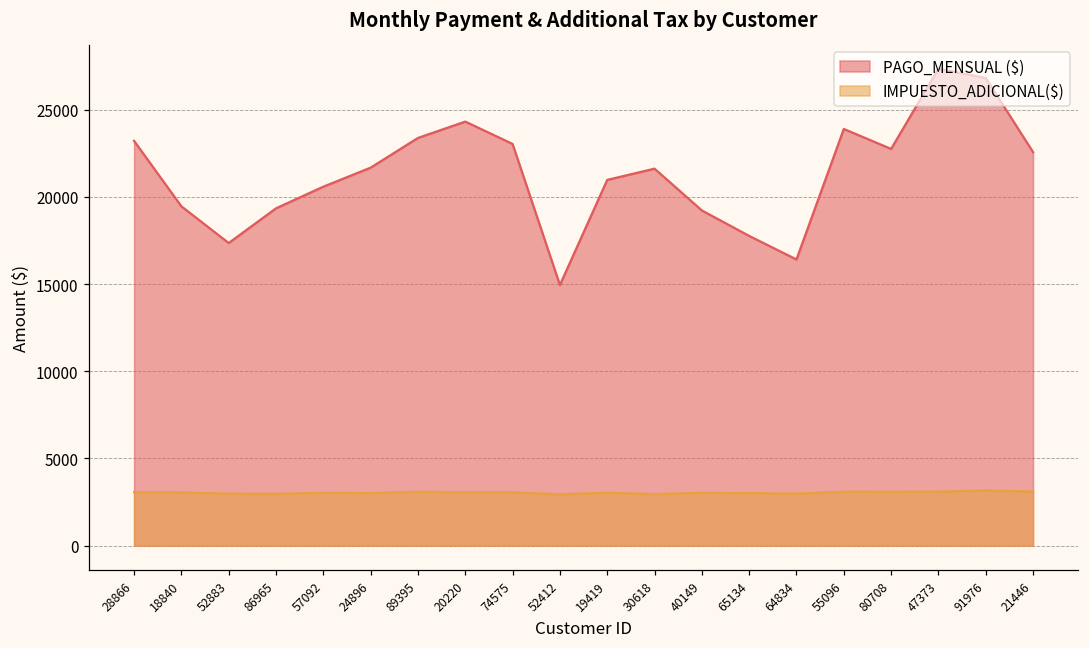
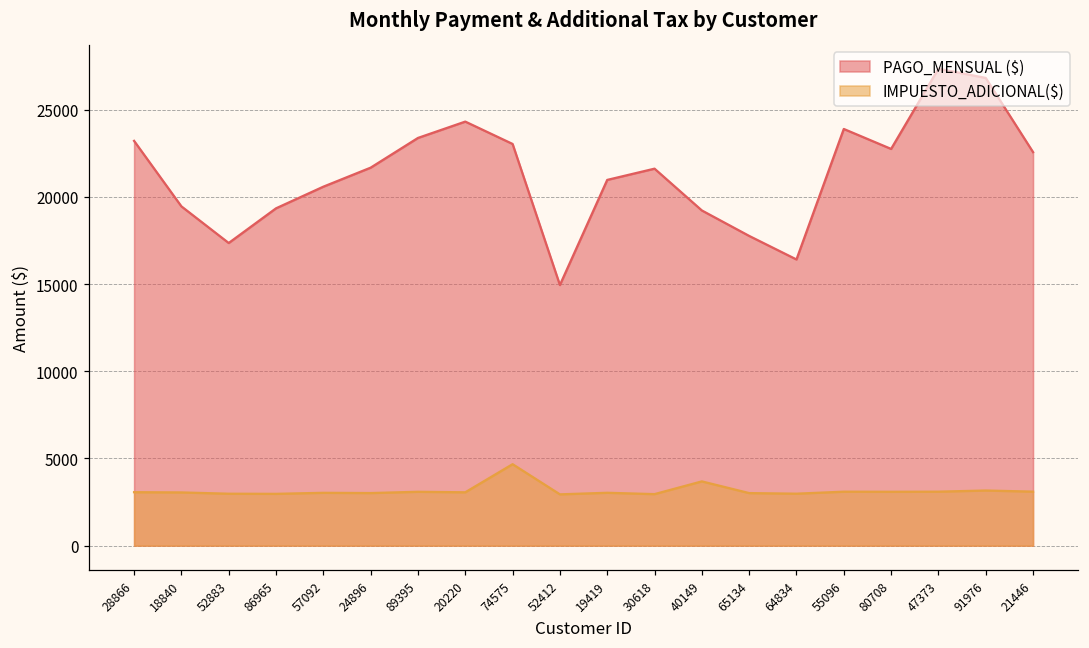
  {
    "PAGO_MENSUAL ($)": {
      "28866": 23200,
      "18840": 19500,
      "52883": 17400,
      "86965": 19300,
      "57092": 20600,
      "24896": 21700,
      "89395": 23400,
      "20220": 24300,
      "74575": 23000,
      "52412": 14900,
      "19419": 21000,
      "30618": 21600,
      "40149": 19200,
      "65134": 17800,
      "64834": 16400,
      "55096": 23900,
      "80708": 22700,
      "21446": 22600
    },
    "IMPUESTO_ADICIONAL($)": {
      "28866": 3100,
      "18840": 3100,
      "52883": 3000,
      "86965": 3000,
      "57092": 3000,
      "24896": 3000,
      "89395": 3100,
      "20220": 3100,
-     "74575": 3100,
+     "74575": 4700,
      "52412": 2900,
      "19419": 3000,
      "30618": 3000,
-     "40149": 3000,
+     "40149": 3700,
      "65134": 3000,
      "64834": 3000,
      "55096": 3100,
      "80708": 3100,
      "47373": 3100,
      "91976": 3200,
      "21446": 3100
    }
  }
